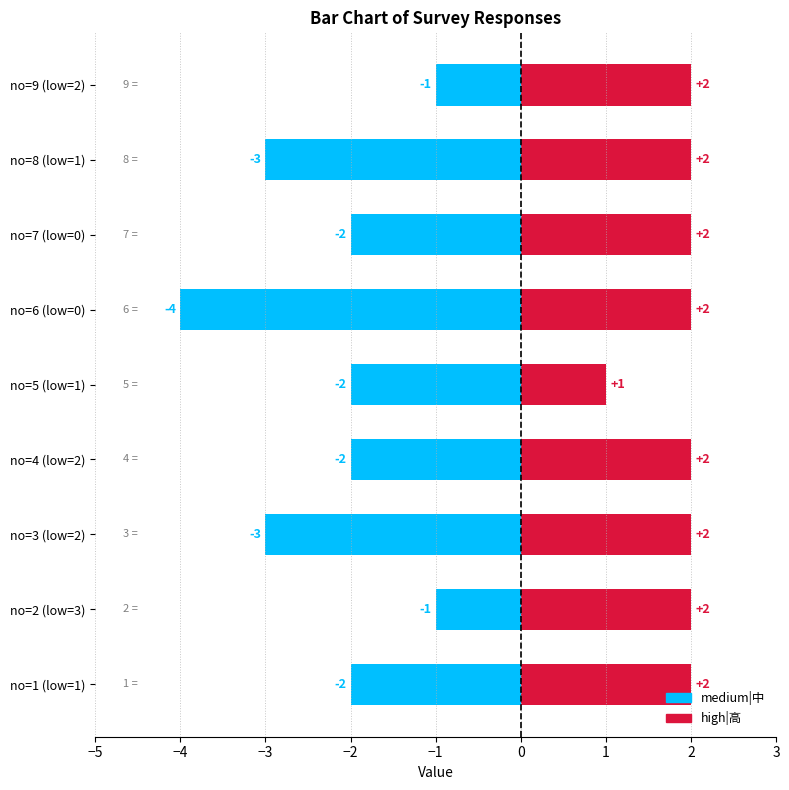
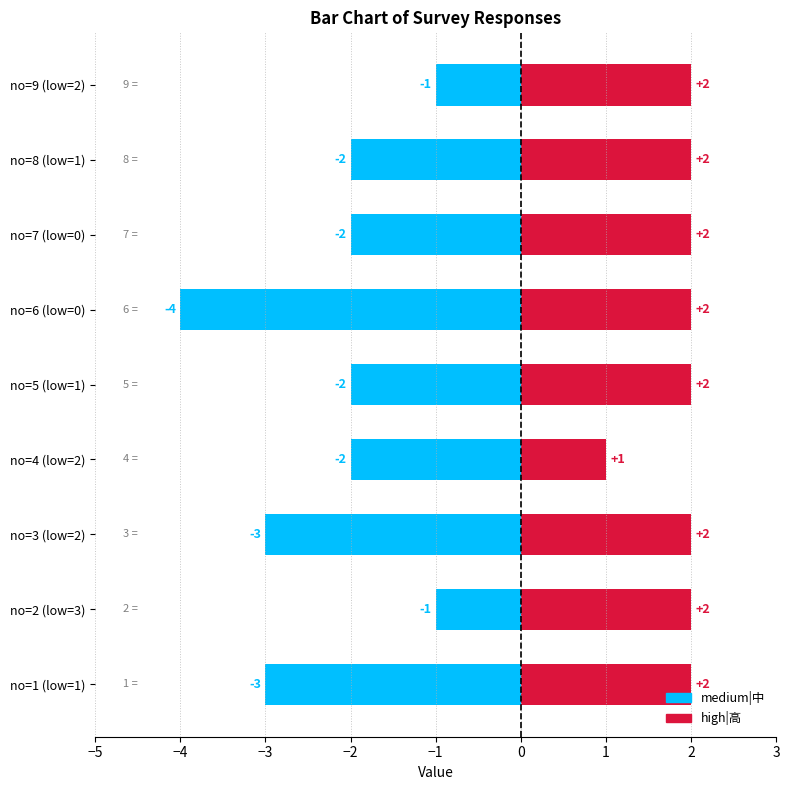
  {
    "medium|中": {
      "no=9 (low=2)": "-1",
-     "no=8 (low=1)": "-3",
+     "no=8 (low=1)": "-2",
      "no=7 (low=0)": "-2",
      "no=6 (low=0)": "-4",
      "no=5 (low=1)": "-2",
      "no=4 (low=2)": "-2",
      "no=3 (low=2)": "-3",
      "no=2 (low=3)": "-1",
-     "no=1 (low=1)": "-2"
+     "no=1 (low=1)": "-3"
    },
    "high|高": {
      "no=9 (low=2)": "+2",
      "no=8 (low=1)": "+2",
      "no=7 (low=0)": "+2",
      "no=6 (low=0)": "+2",
-     "no=5 (low=1)": "+1",
-     "no=4 (low=2)": "+2",
+     "no=5 (low=1)": "+2",
+     "no=4 (low=2)": "+1",
      "no=3 (low=2)": "+2",
      "no=2 (low=3)": "+2",
      "no=1 (low=1)": "+2"
    }
  }
